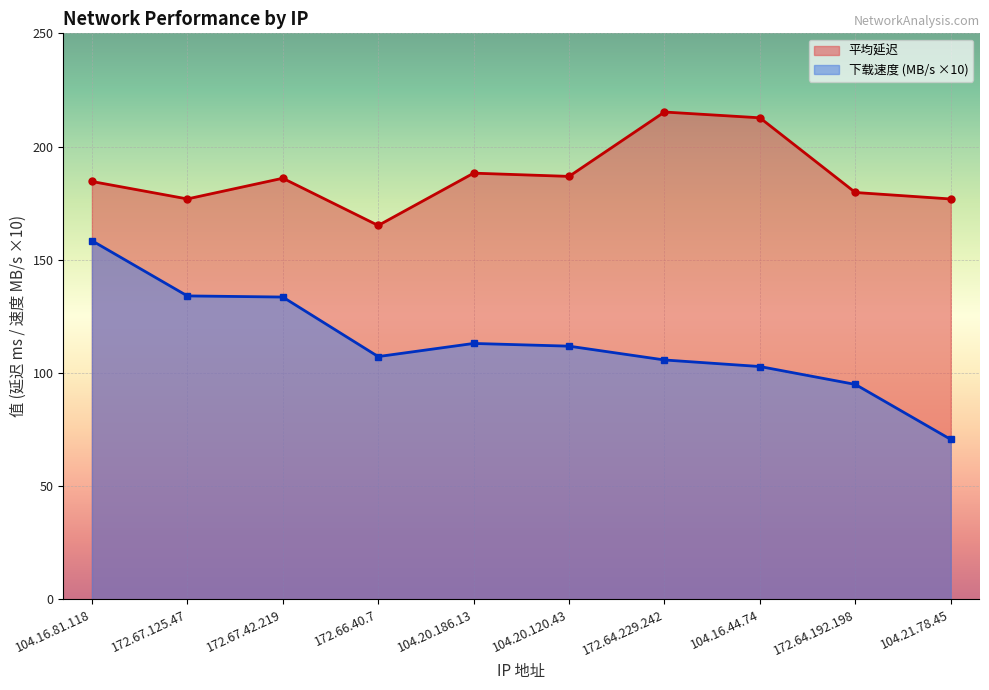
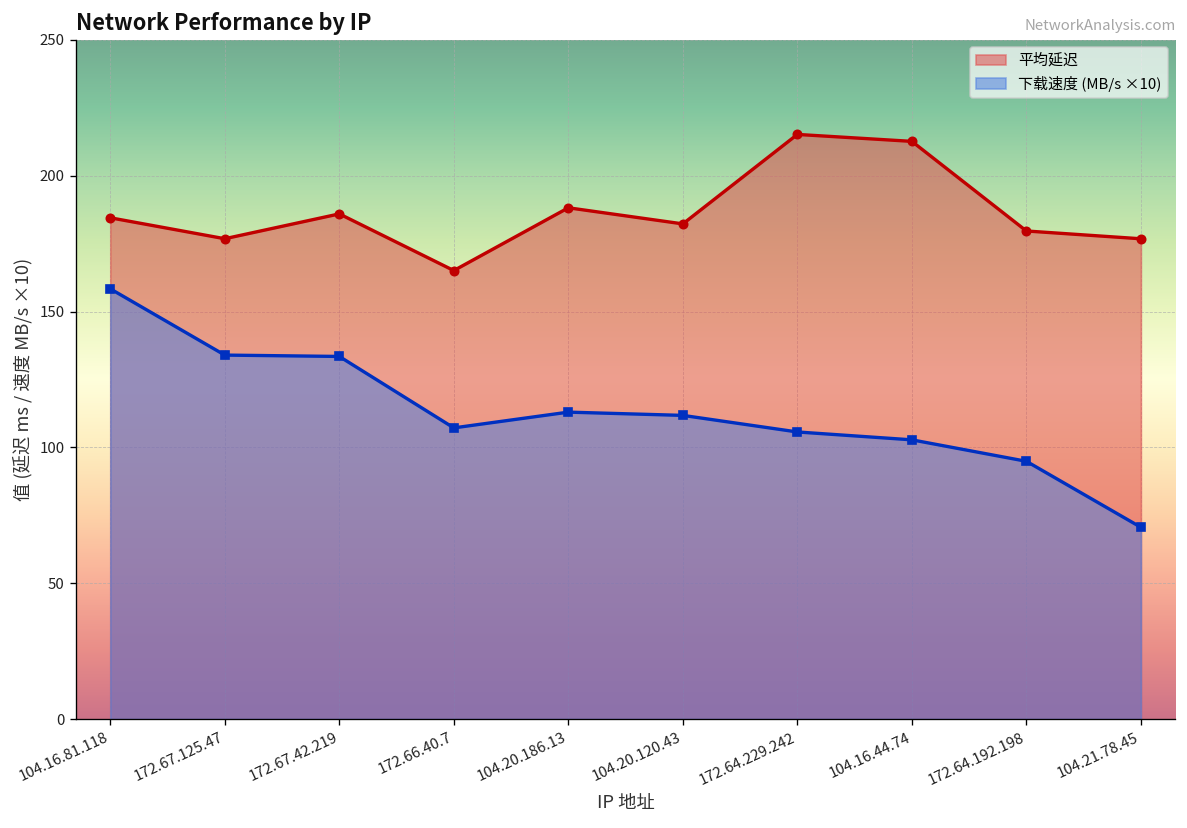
  {
    "平均延迟": {
      "104.16.81.118": 185,
      "172.67.125.47": 177,
      "172.67.42.219": 186,
      "172.66.40.7": 165,
      "104.20.186.13": 188,
-     "104.20.120.43": 187,
+     "104.20.120.43": 182,
      "172.64.229.242": 215,
      "104.16.44.74": 213,
      "172.64.192.198": 180,
      "104.21.78.45": 177
    },
    "下载速度 (MB/s ×10)": {
      "104.16.81.118": 158,
      "172.67.125.47": 134,
      "172.67.42.219": 134,
      "172.66.40.7": 107,
      "104.20.186.13": 113,
      "104.20.120.43": 112,
      "172.64.229.242": 106,
      "104.16.44.74": 103,
      "172.64.192.198": 95,
      "104.21.78.45": 71
    }
  }
